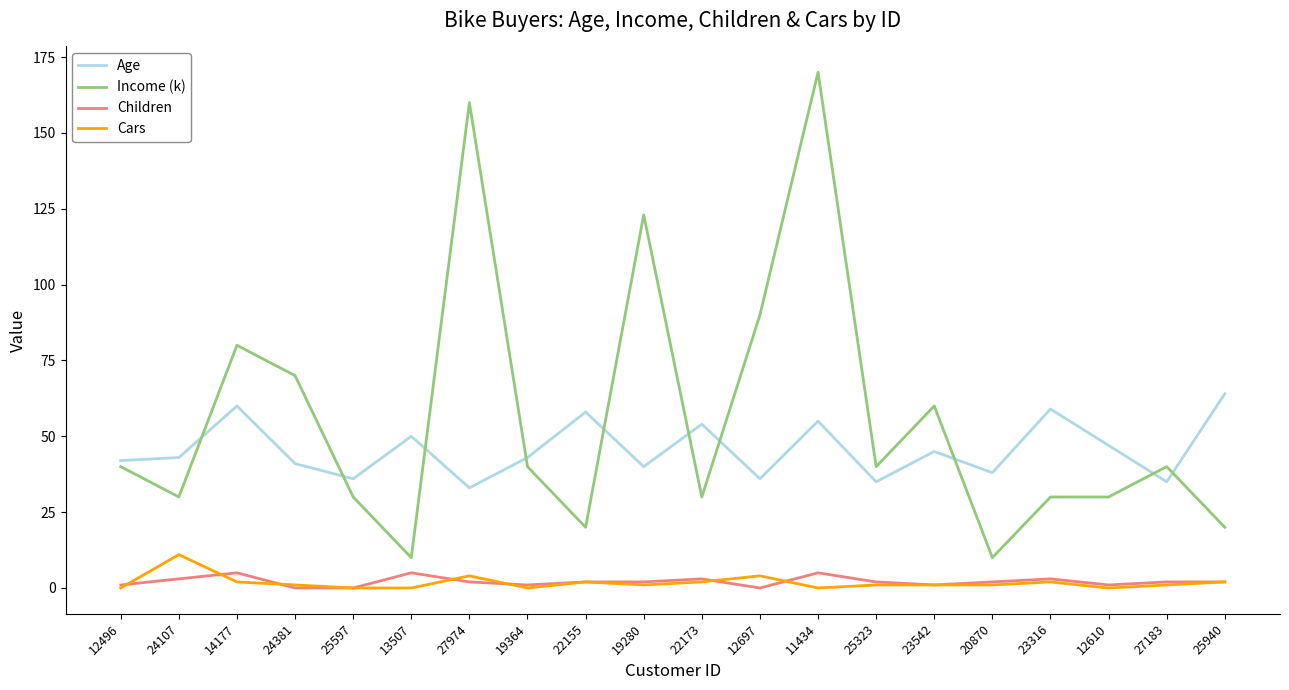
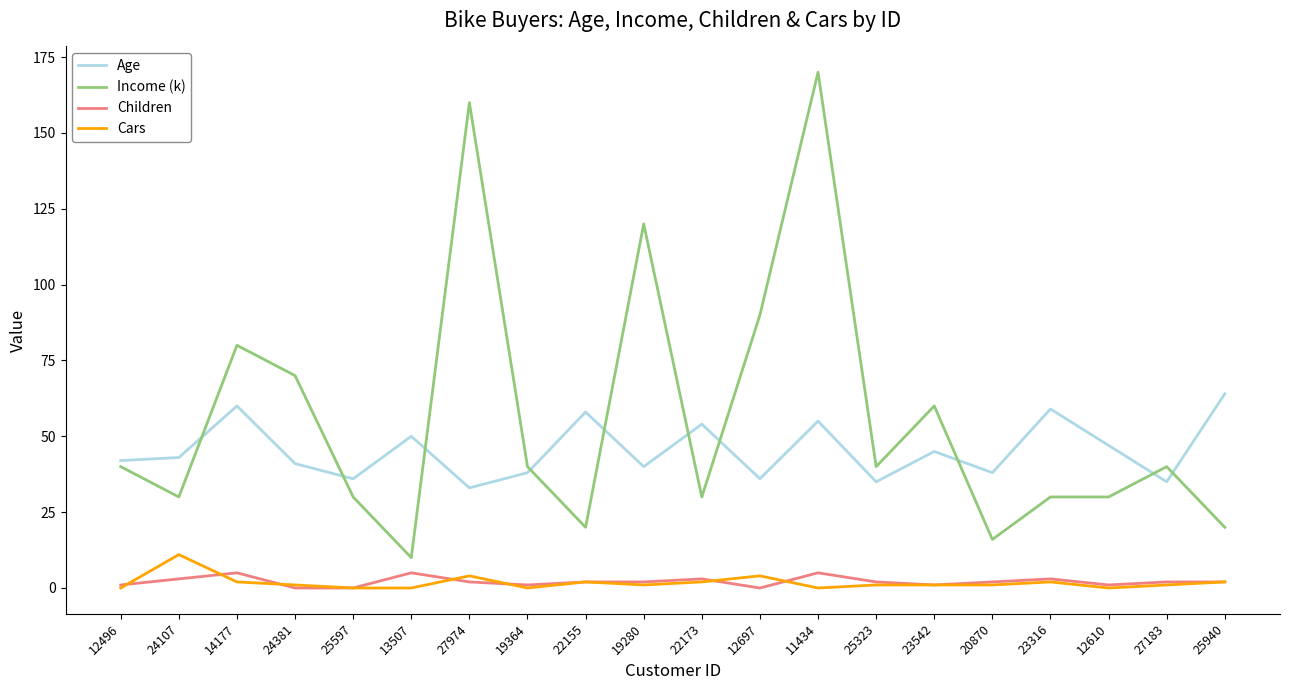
  {
    "Age": {
      "12496": 42,
      "24107": 43,
      "14177": 60,
      "24381": 41,
      "25597": 36,
      "13507": 50,
      "27974": 33,
-     "19364": 43,
+     "19364": 38,
      "22155": 58,
      "19280": 40,
      "22173": 54,
      "12697": 36,
      "11434": 55,
      "25323": 35,
      "23542": 45,
      "20870": 38,
      "23316": 59,
      "12610": 47,
      "27183": 35,
      "25940": 64
    },
    "Income (k)": {
      "12496": 40,
      "24107": 30,
      "14177": 80,
      "24381": 70,
      "25597": 30,
      "13507": 10,
      "27974": 160,
      "19364": 40,
      "22155": 20,
-     "19280": 123,
+     "19280": 120,
      "22173": 30,
      "12697": 90,
      "11434": 170,
      "25323": 40,
      "23542": 60,
-     "20870": 10,
+     "20870": 16,
      "23316": 30,
      "12610": 30,
      "27183": 40,
      "25940": 20
    },
    "Children": {
      "12496": 1,
      "24107": 3,
      "14177": 5,
      "24381": 0,
      "13507": 5,
      "27974": 2,
      "19364": 1,
      "19280": 2,
      "22173": 3,
      "12697": 0,
      "11434": 5,
      "25323": 2,
      "20870": 2,
      "23316": 3,
      "12610": 1,
      "27183": 2
    },
    "Cars": {
      "12496": 0,
      "24107": 11,
      "14177": 2,
      "24381": 1,
      "13507": 0,
      "27974": 4,
      "19364": 0,
      "19280": 1,
      "22173": 2,
      "12697": 4,
      "11434": 0,
      "25323": 1,
      "20870": 1,
      "23316": 2,
      "12610": 0,
      "27183": 1
    }
  }
